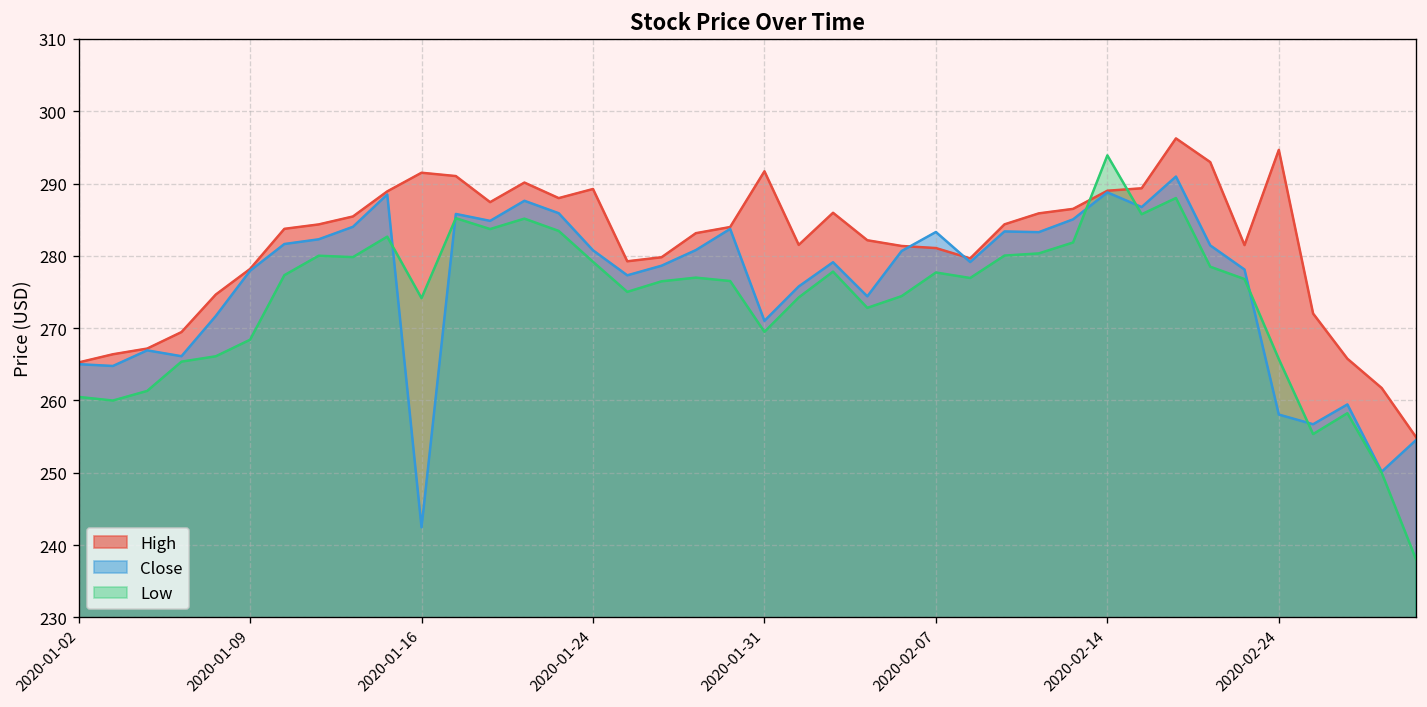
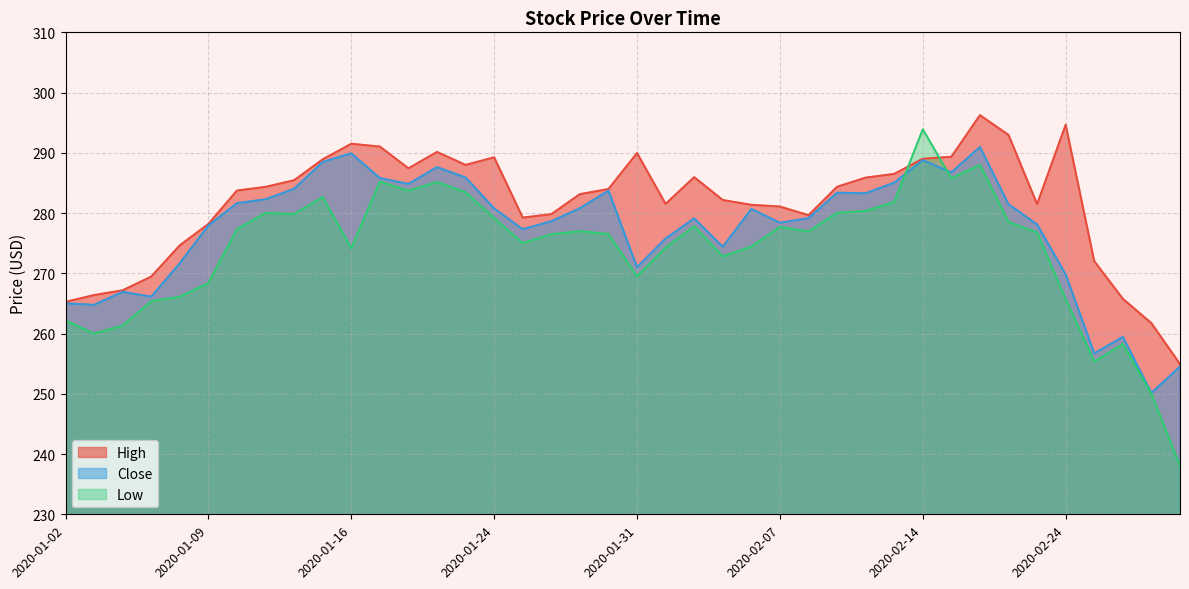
  {
    "High": {
      "2020-01-16": 292,
      "2020-01-24": 289,
-     "2020-01-31": 292,
+     "2020-01-31": 290,
      "2020-02-07": 281,
      "2020-02-24": 295
    },
    "Close": {
-     "2020-01-16": 242,
+     "2020-01-16": 290,
      "2020-01-24": 281,
      "2020-01-31": 271,
-     "2020-02-07": 283,
-     "2020-02-24": 258
+     "2020-02-07": 278,
+     "2020-02-24": 270
    },
    "Low": {
-     "2020-01-02": 260,
+     "2020-01-02": 262,
      "2020-01-09": 268,
      "2020-01-16": 274,
      "2020-01-24": 279,
      "2020-01-31": 269,
      "2020-02-07": 278,
      "2020-02-14": 294,
      "2020-02-24": 266
    }
  }
